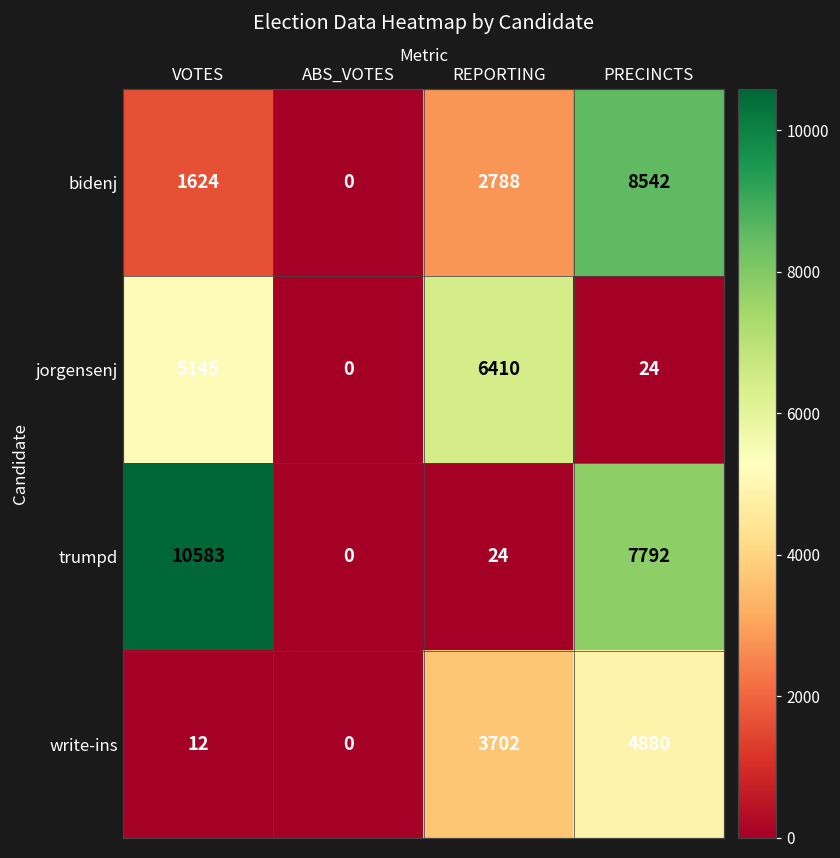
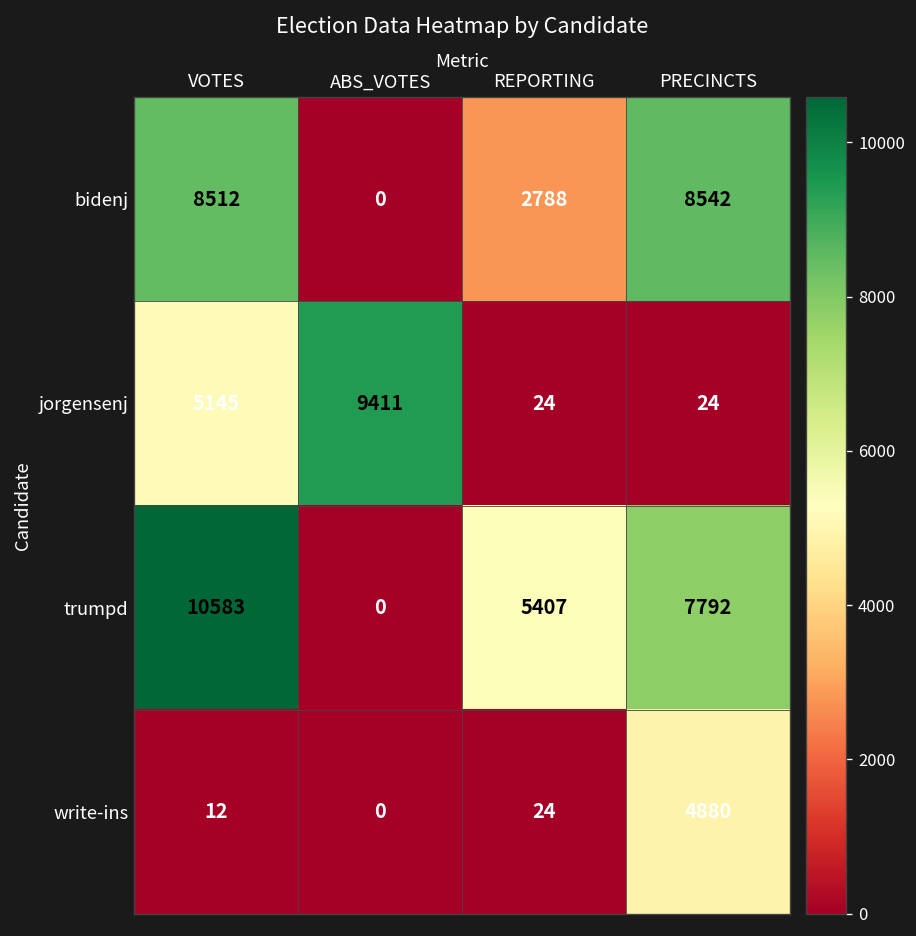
  {
    "bidenj": {
-     "VOTES": 1624,
+     "VOTES": 8512,
      "ABS_VOTES": 0,
      "REPORTING": 2788,
      "PRECINCTS": 8542
    },
    "jorgensenj": {
      "VOTES": 5145,
-     "ABS_VOTES": 0,
-     "REPORTING": 6410,
+     "ABS_VOTES": 9411,
+     "REPORTING": 24,
      "PRECINCTS": 24
    },
    "trumpd": {
      "VOTES": 10583,
      "ABS_VOTES": 0,
-     "REPORTING": 24,
+     "REPORTING": 5407,
      "PRECINCTS": 7792
    },
    "write-ins": {
      "VOTES": 12,
      "ABS_VOTES": 0,
-     "REPORTING": 3702,
+     "REPORTING": 24,
      "PRECINCTS": 4880
    }
  }
